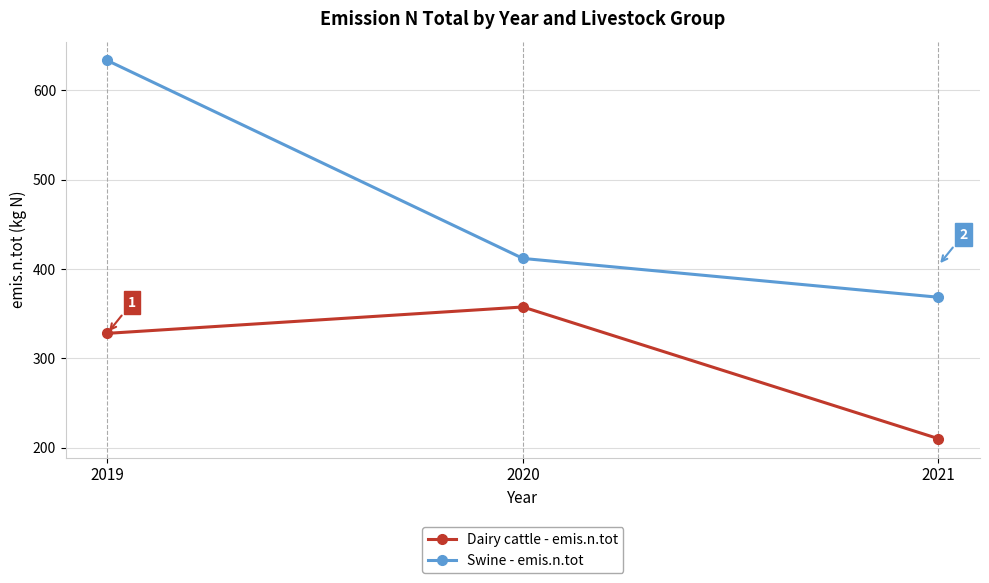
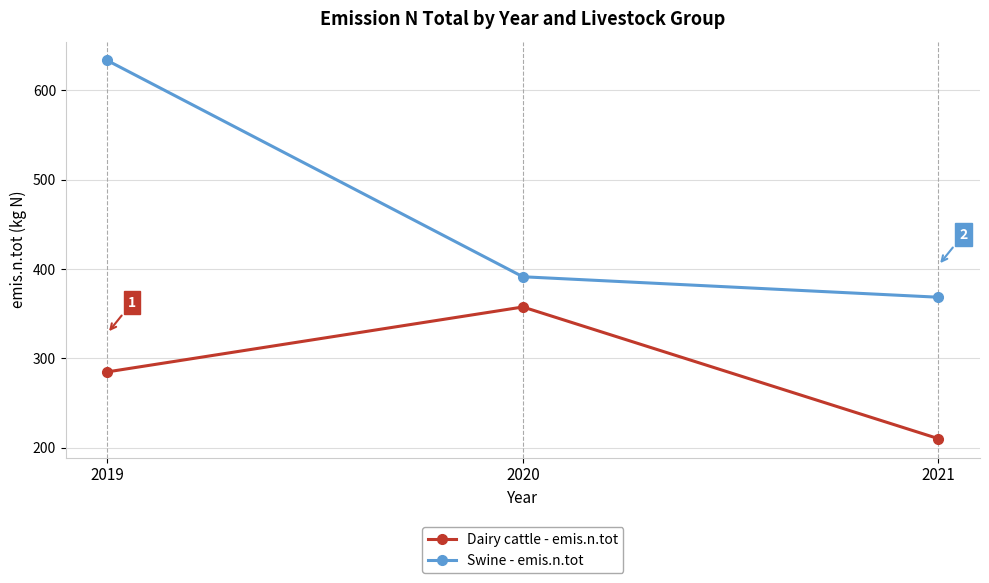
  {
    "Dairy cattle - emis.n.tot": {
-     "2019": 330,
+     "2019": 290,
      "2020": 360,
      "2021": 210
    },
    "Swine - emis.n.tot": {
      "2019": 630,
-     "2020": 410,
+     "2020": 390,
      "2021": 370
    }
  }
